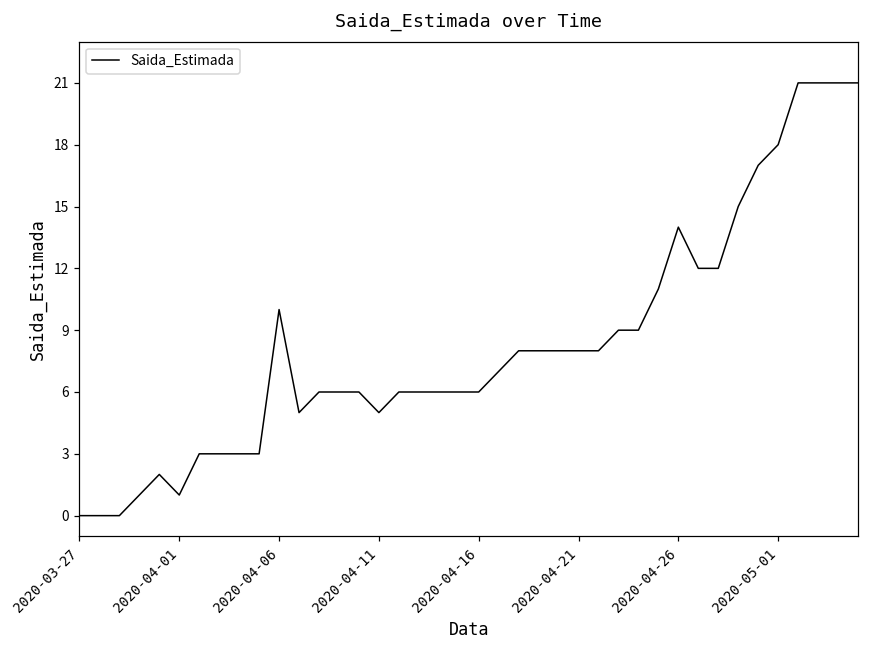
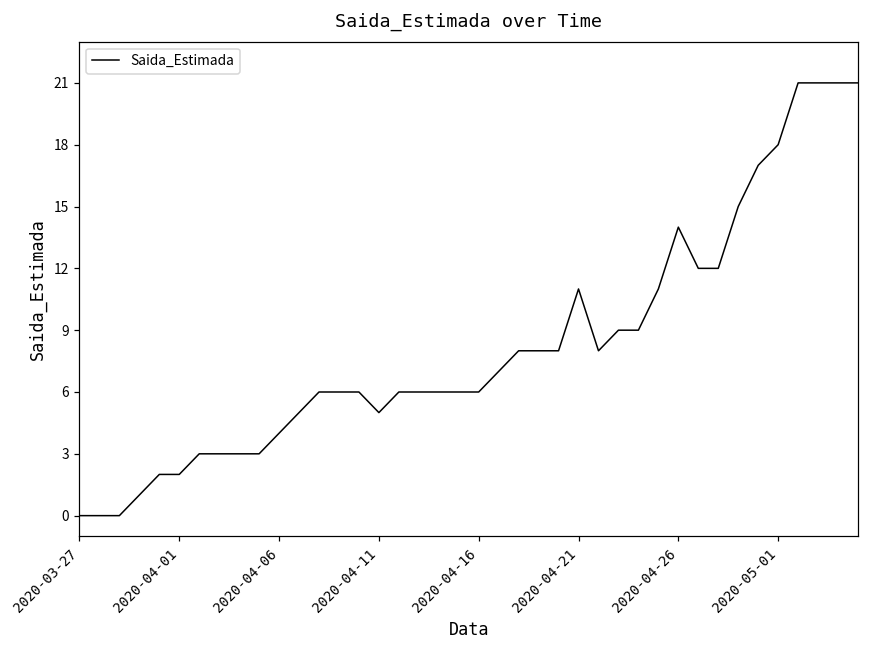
  {
    "2020-03-27": 0,
-   "2020-04-01": 1,
-   "2020-04-06": 10,
+   "2020-04-01": 2,
+   "2020-04-06": 4,
    "2020-04-11": 5,
    "2020-04-16": 6,
-   "2020-04-21": 8,
+   "2020-04-21": 11,
    "2020-04-26": 14,
    "2020-05-01": 18
  }
